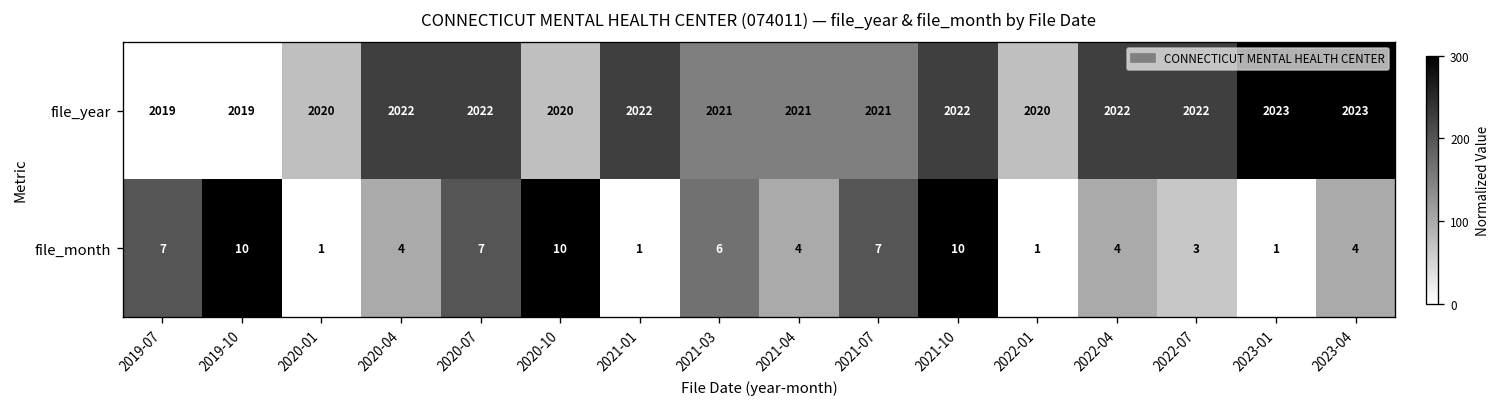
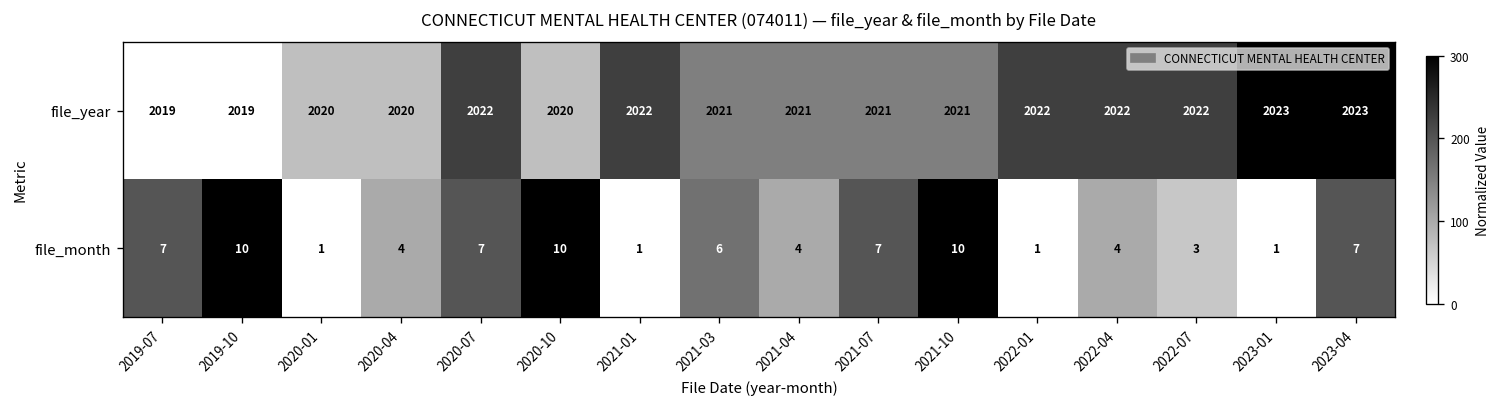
  {
    "file_year": {
      "2019-07": 2019,
      "2019-10": 2019,
      "2020-01": 2020,
-     "2020-04": 2022,
+     "2020-04": 2020,
      "2020-07": 2022,
      "2020-10": 2020,
      "2021-01": 2022,
      "2021-03": 2021,
      "2021-04": 2021,
      "2021-07": 2021,
-     "2021-10": 2022,
-     "2022-01": 2020,
+     "2021-10": 2021,
+     "2022-01": 2022,
      "2022-04": 2022,
      "2022-07": 2022,
      "2023-01": 2023,
      "2023-04": 2023
    },
    "file_month": {
      "2019-07": 7,
      "2019-10": 10,
      "2020-01": 1,
      "2020-04": 4,
      "2020-07": 7,
      "2020-10": 10,
      "2021-01": 1,
      "2021-03": 6,
      "2021-04": 4,
      "2021-07": 7,
      "2021-10": 10,
      "2022-01": 1,
      "2022-04": 4,
      "2022-07": 3,
      "2023-01": 1,
-     "2023-04": 4
+     "2023-04": 7
    }
  }
